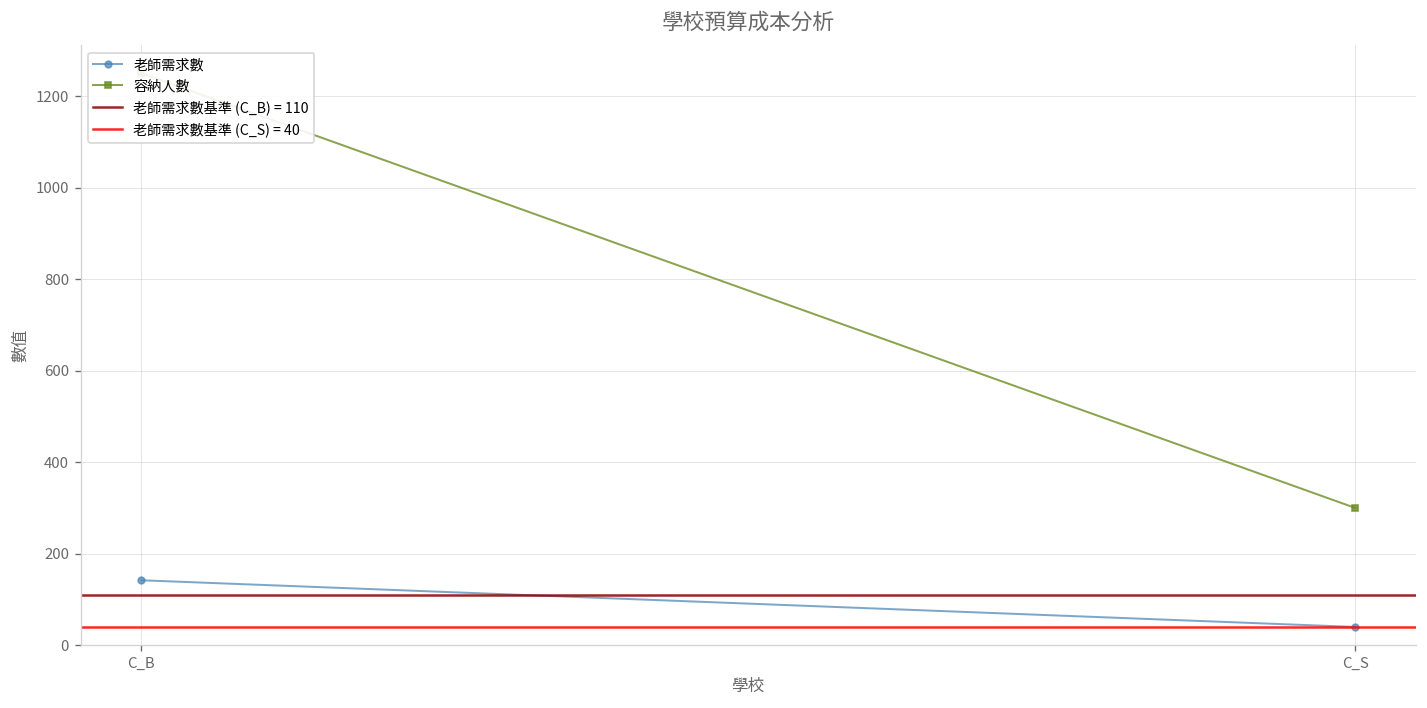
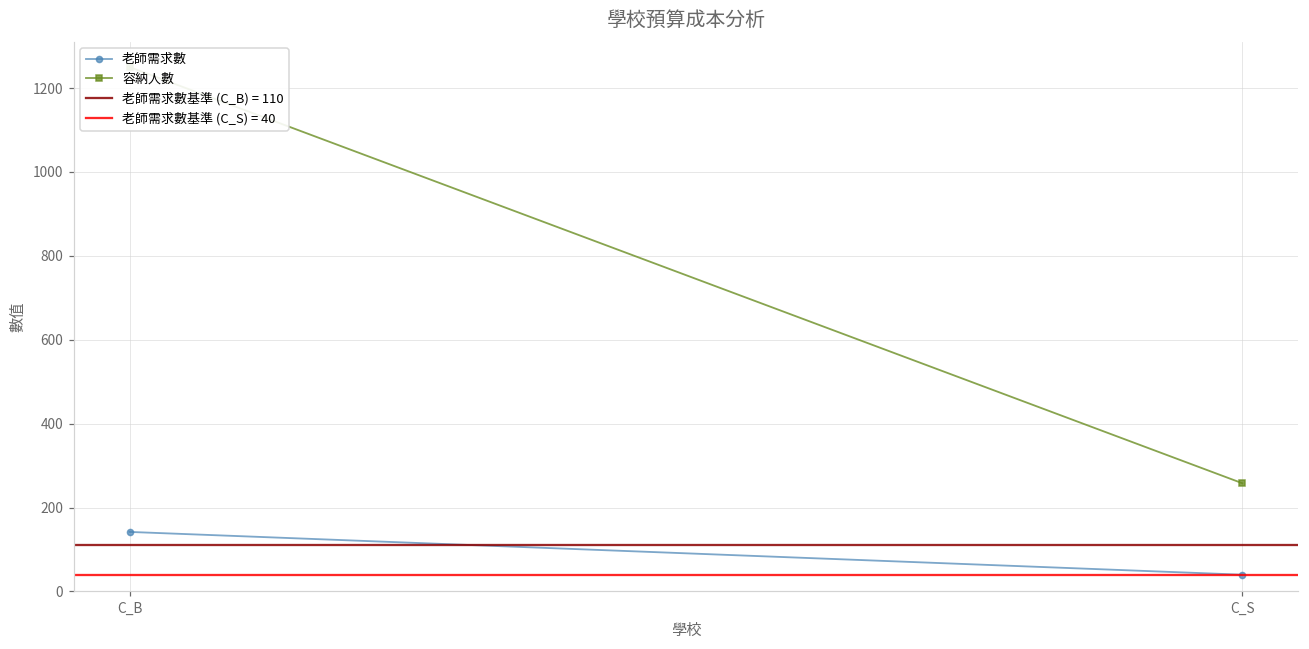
  {
    "老師需求數": {
      "C_B": 140,
      "C_S": 40
    },
    "容納人數": {
-     "C_S": 300
+     "C_S": 260
    }
  }
